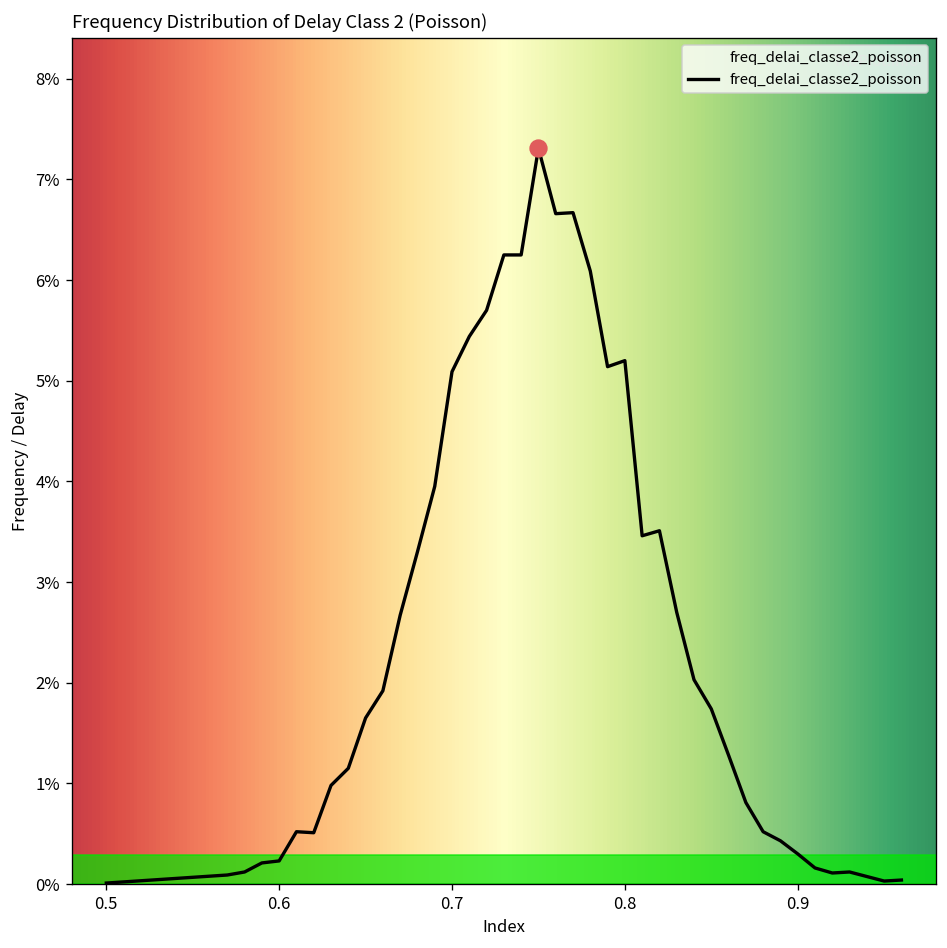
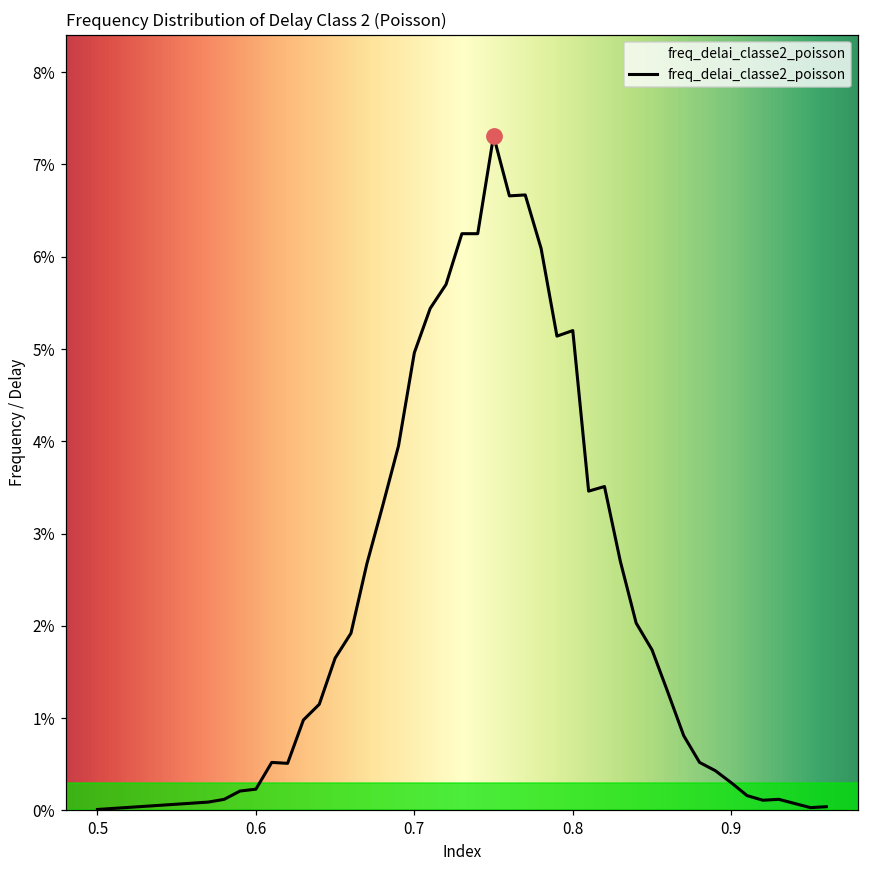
  {
    "freq_delai_classe2_poisson": {
-     "0.7": "5.1%",
+     "0.7": "5.0%",
      "0.8": "5.2%",
      "0.9": "0.3%"
    }
  }
